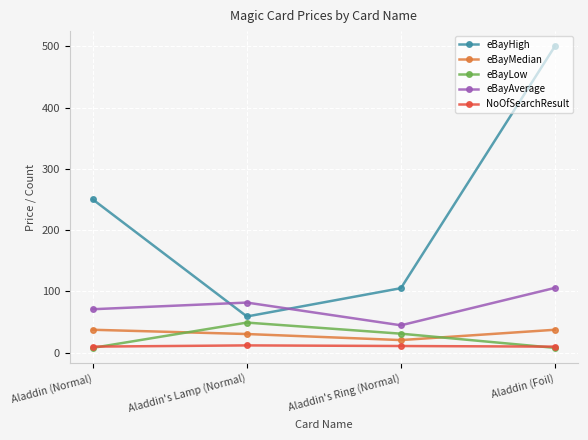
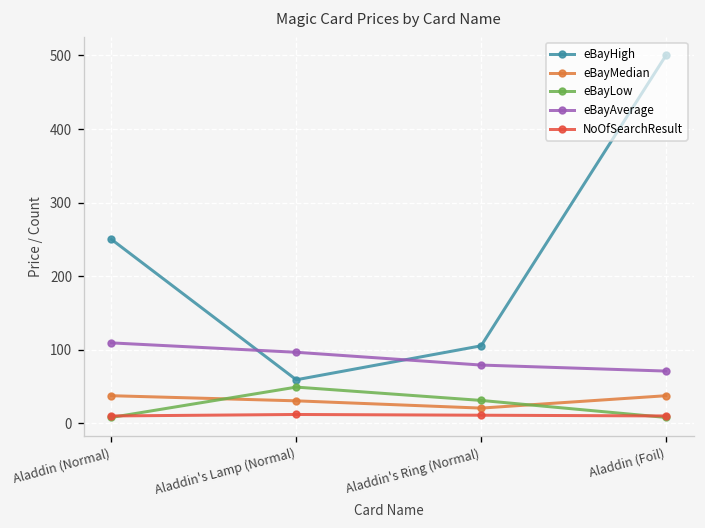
  {
    "eBayHigh": {
      "Aladdin (Normal)": 250,
      "Aladdin's Lamp (Normal)": 60,
      "Aladdin's Ring (Normal)": 110
    },
    "eBayLow": {
      "Aladdin's Lamp (Normal)": 50,
      "Aladdin's Ring (Normal)": 30
    },
    "eBayAverage": {
-     "Aladdin (Normal)": 70,
-     "Aladdin's Lamp (Normal)": 80,
-     "Aladdin's Ring (Normal)": 40,
-     "Aladdin (Foil)": 110
+     "Aladdin (Normal)": 110,
+     "Aladdin's Lamp (Normal)": 100,
+     "Aladdin's Ring (Normal)": 80,
+     "Aladdin (Foil)": 70
    }
  }
